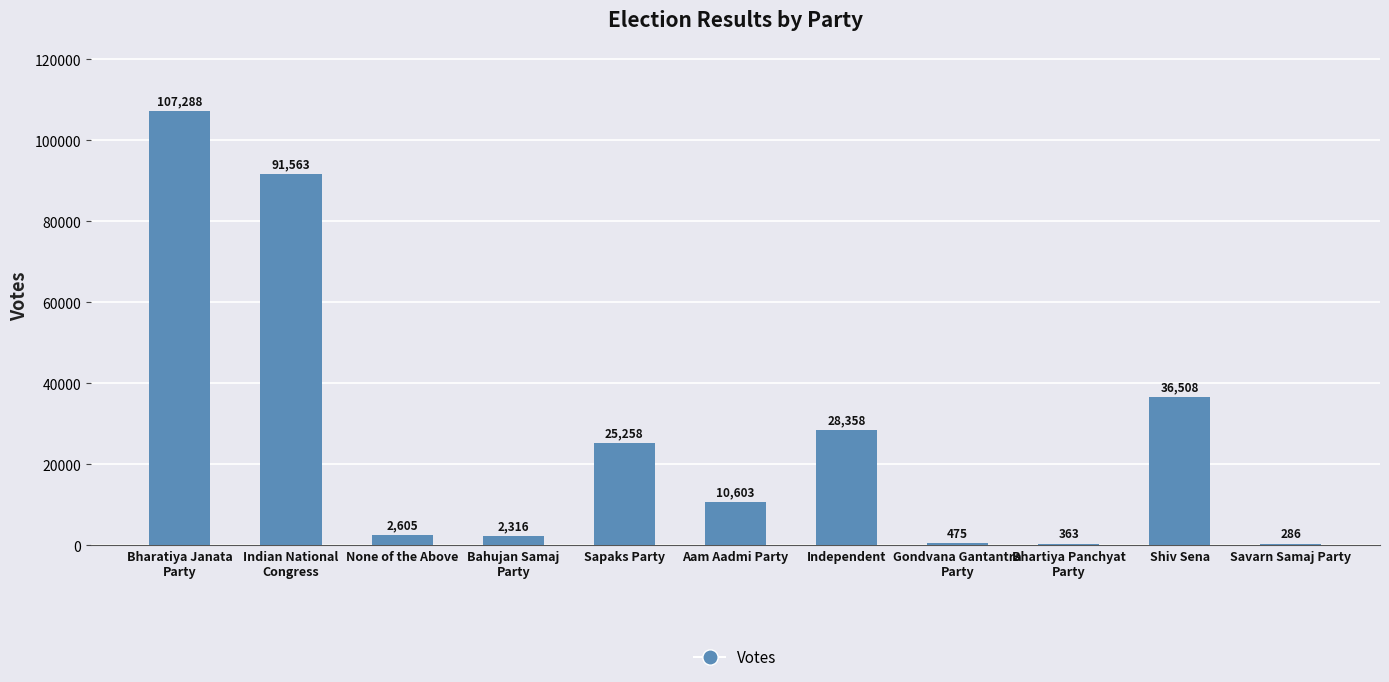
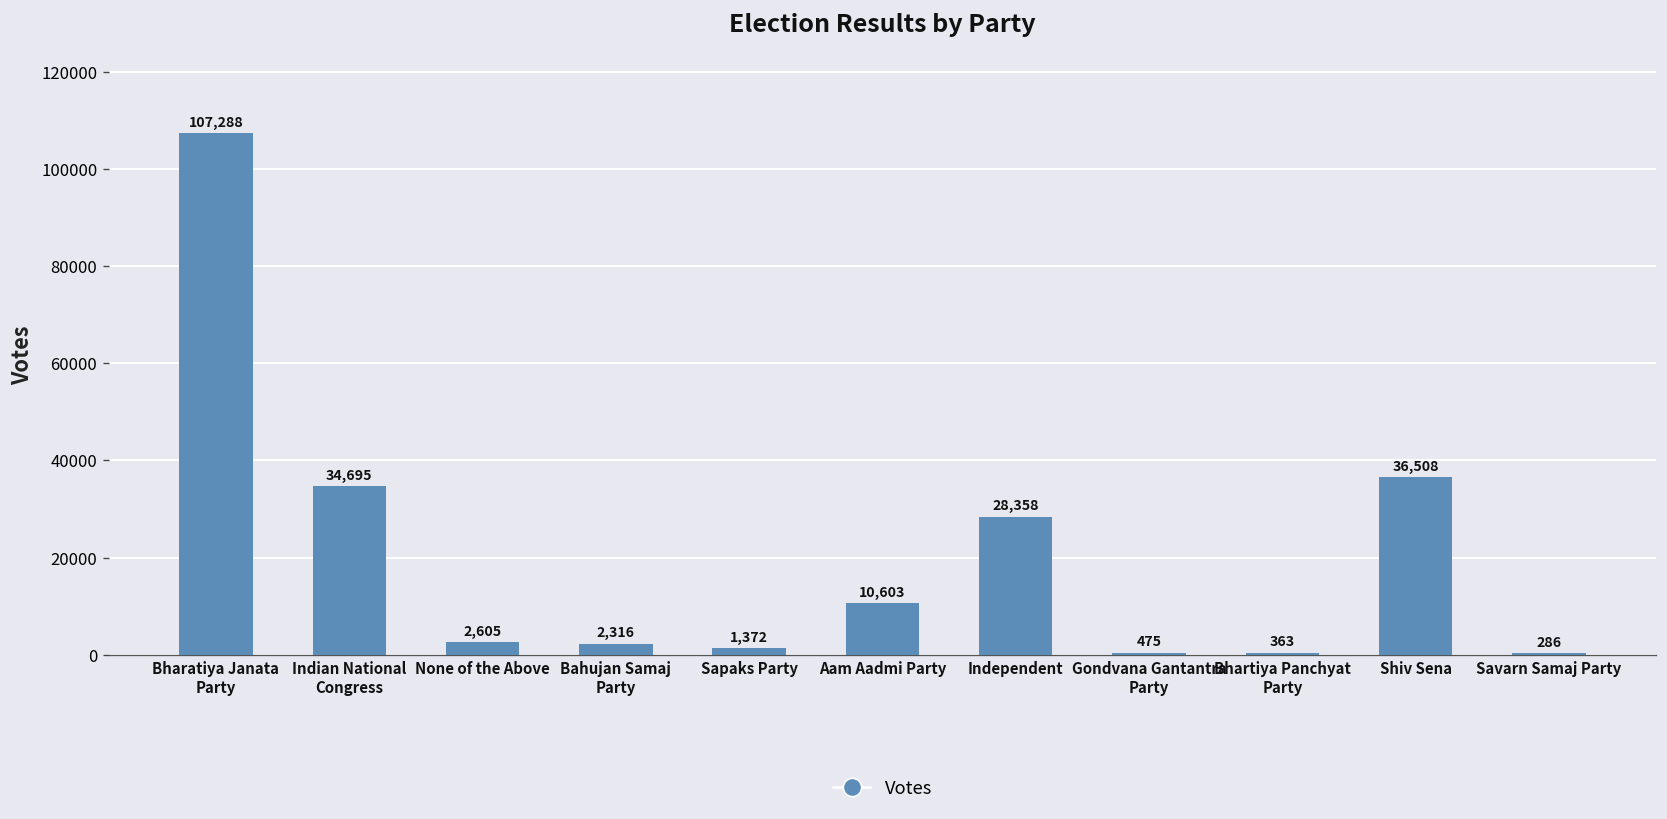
  {
    "Bharatiya Janata Party": "107,288",
-   "Indian National Congress": "91,563",
+   "Indian National Congress": "34,695",
    "None of the Above": "2,605",
    "Bahujan Samaj Party": "2,316",
-   "Sapaks Party": "25,258",
+   "Sapaks Party": "1,372",
    "Aam Aadmi Party": "10,603",
    "Independent": "28,358",
    "Gondvana Gantantra Party": "475",
    "Bhartiya Panchyat Party": "363",
    "Shiv Sena": "36,508",
    "Savarn Samaj Party": "286"
  }
